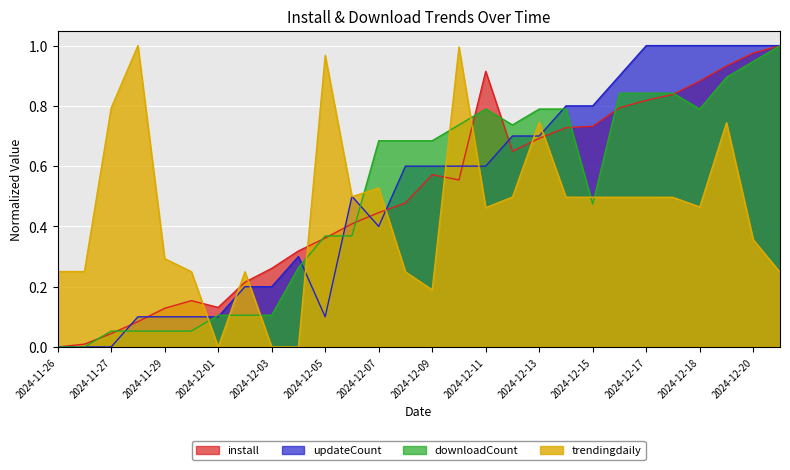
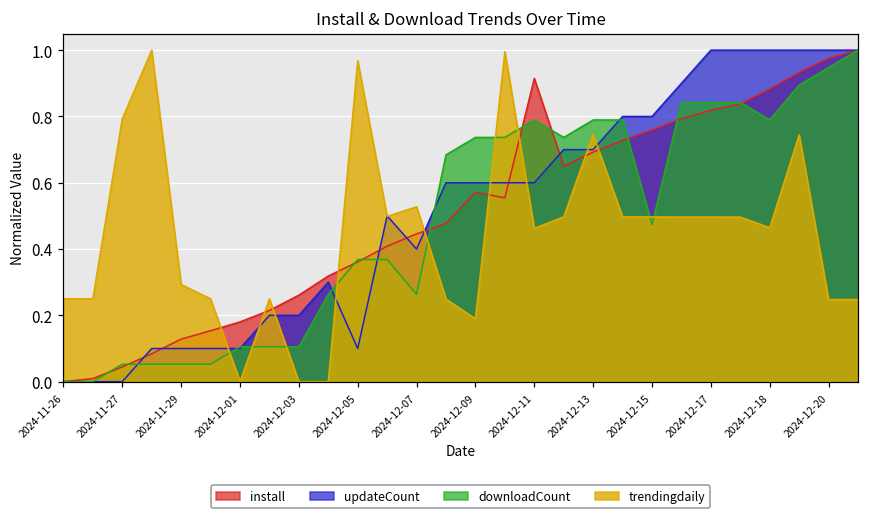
  {
    "install": {
      "2024-11-29": 0.13,
-     "2024-12-01": 0.13,
+     "2024-12-01": 0.18,
      "2024-12-03": 0.26,
      "2024-12-07": 0.45,
      "2024-12-09": 0.57,
      "2024-12-11": 0.91,
-     "2024-12-15": 0.73,
+     "2024-12-15": 0.76,
      "2024-12-18": 0.88,
      "2024-12-20": 0.98
    },
    "updateCount": {
      "2024-11-27": 0.00,
      "2024-11-29": 0.10,
      "2024-12-03": 0.20,
      "2024-12-05": 0.10,
      "2024-12-07": 0.40,
      "2024-12-09": 0.60,
      "2024-12-11": 0.60,
      "2024-12-15": 0.80,
      "2024-12-18": 1.00,
      "2024-12-20": 1.00
    },
    "downloadCount": {
      "2024-11-29": 0.05,
      "2024-12-03": 0.11,
-     "2024-12-07": 0.68,
-     "2024-12-09": 0.68,
+     "2024-12-07": 0.26,
+     "2024-12-09": 0.74,
      "2024-12-11": 0.79,
      "2024-12-13": 0.79,
      "2024-12-15": 0.47,
      "2024-12-18": 0.79,
      "2024-12-20": 0.95
    },
    "trendingdaily": {
      "2024-11-27": 0.79,
      "2024-11-29": 0.29,
      "2024-12-01": 0.00,
      "2024-12-03": 0.00,
      "2024-12-05": 0.97,
      "2024-12-07": 0.53,
      "2024-12-09": 0.19,
      "2024-12-11": 0.46,
      "2024-12-13": 0.75,
      "2024-12-15": 0.50,
      "2024-12-18": 0.46,
-     "2024-12-20": 0.36
+     "2024-12-20": 0.25
    }
  }
